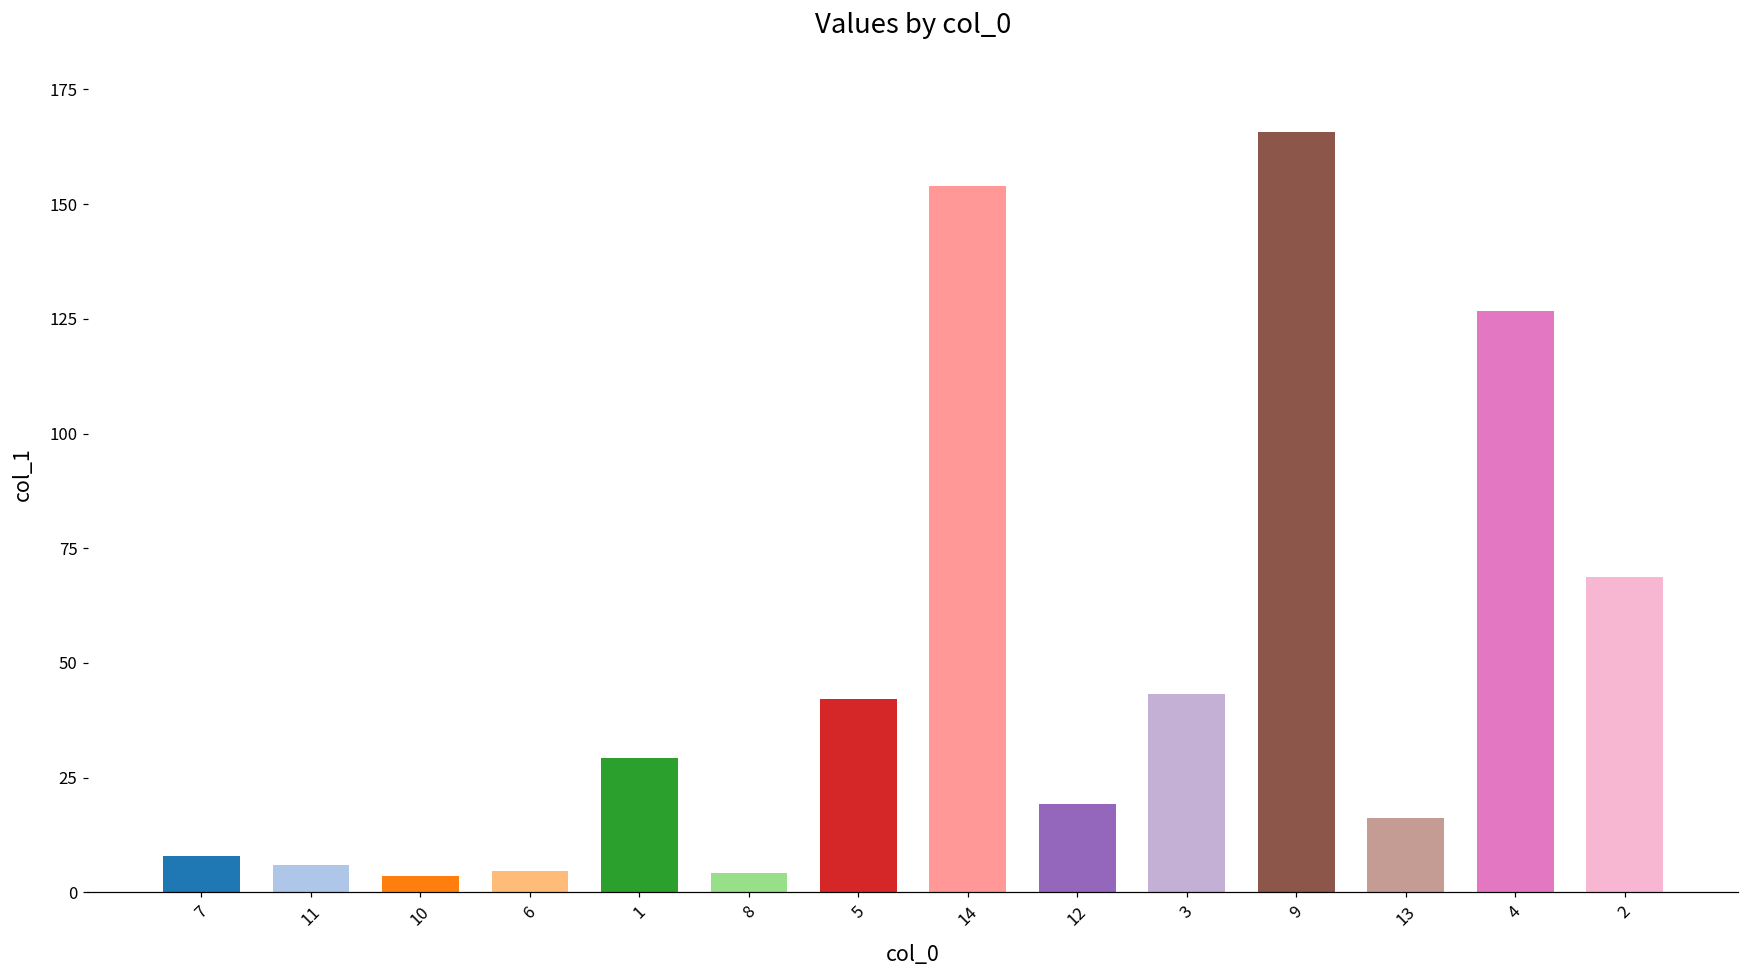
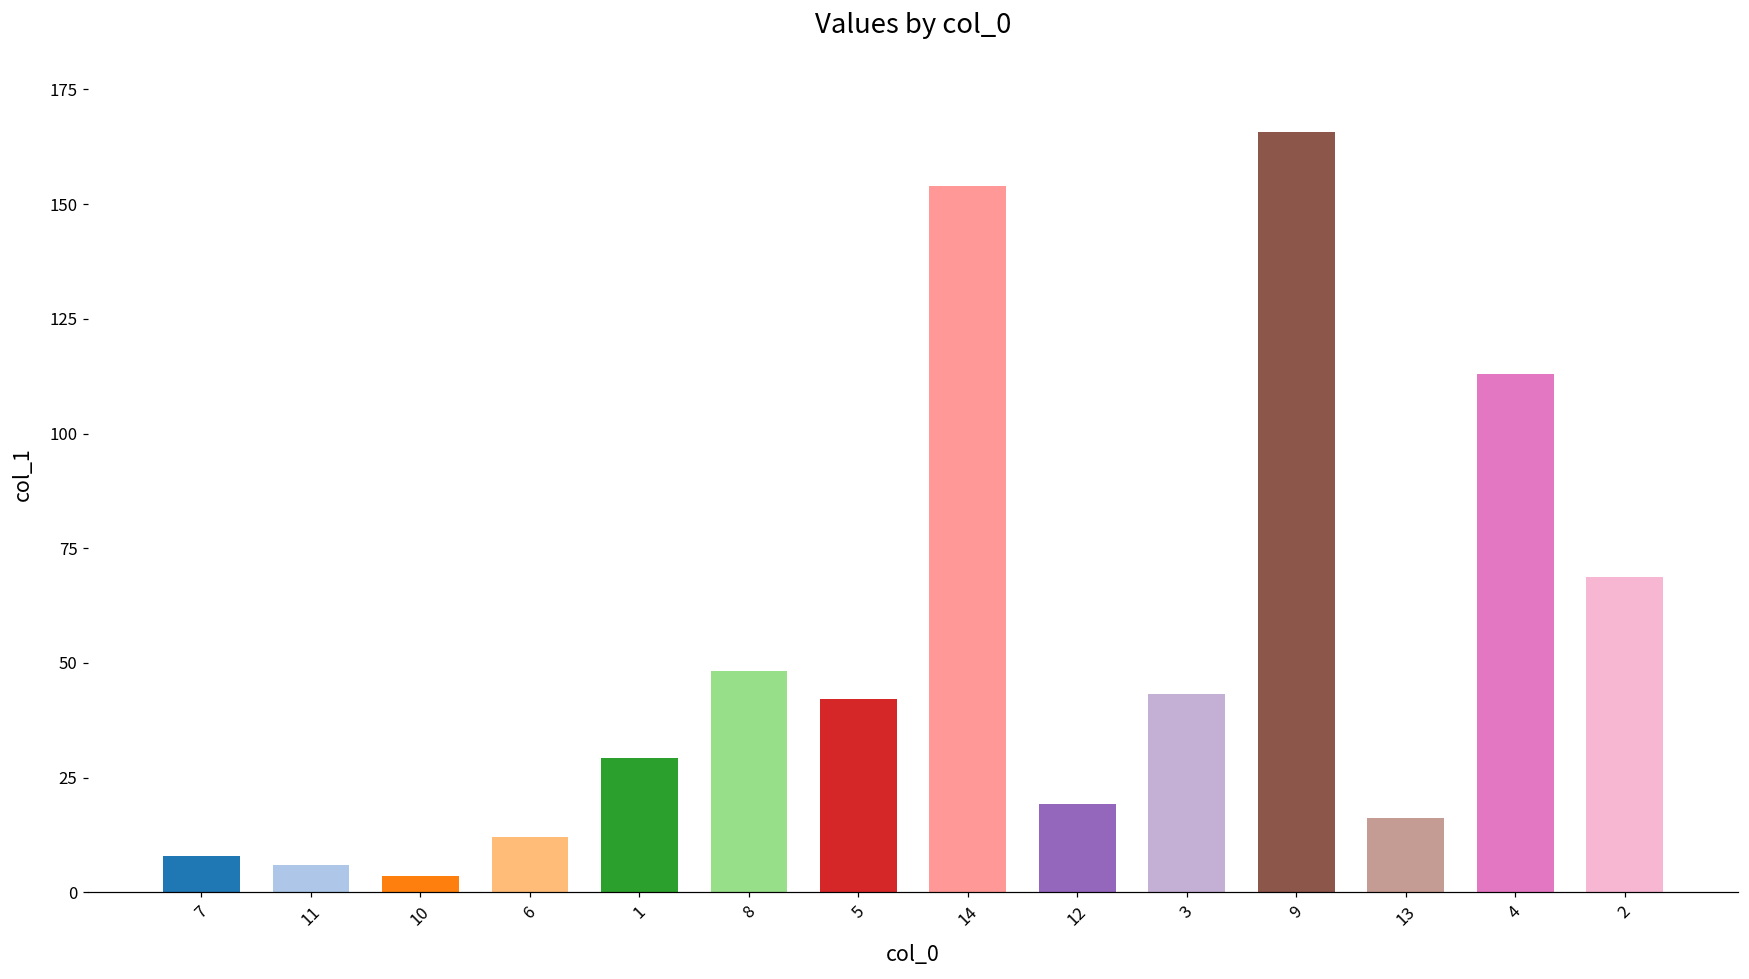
  {
    "7": 8,
    "11": 6,
    "10": 4,
-   "6": 5,
+   "6": 12,
    "1": 29,
-   "8": 4,
+   "8": 48,
    "5": 42,
    "14": 154,
    "12": 19,
    "3": 43,
    "9": 166,
    "13": 16,
-   "4": 127,
+   "4": 113,
    "2": 69
  }
